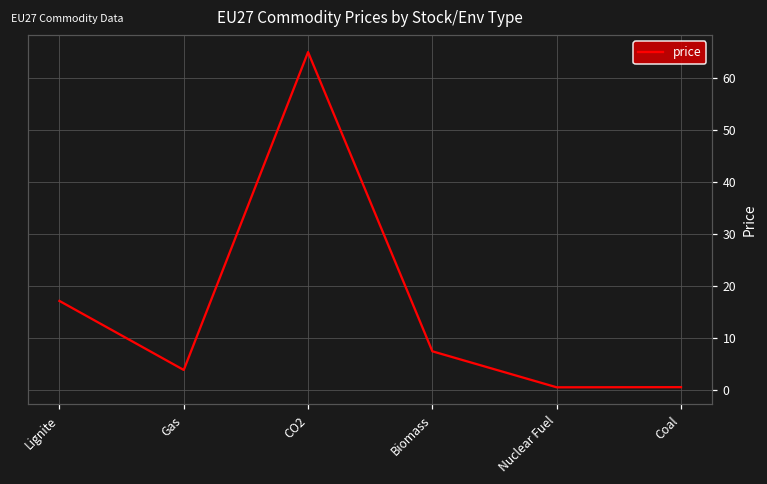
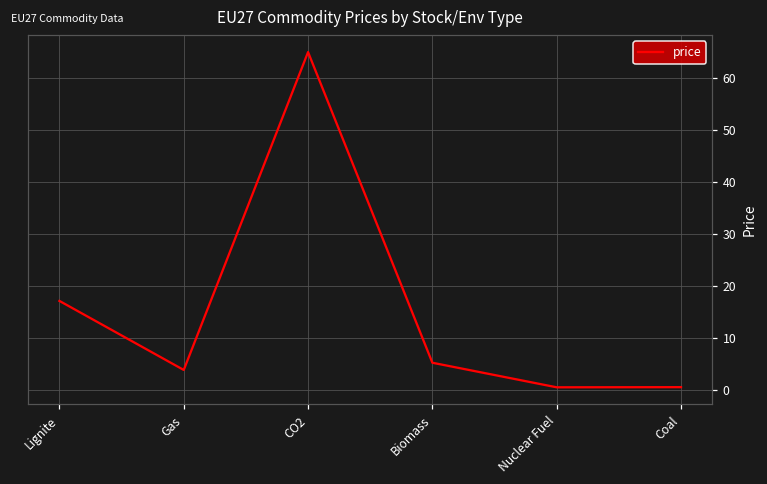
  {
    "Lignite": 17,
    "Gas": 4,
    "CO2": 65,
-   "Biomass": 7,
+   "Biomass": 5,
    "Nuclear Fuel": 0,
    "Coal": 1
  }
